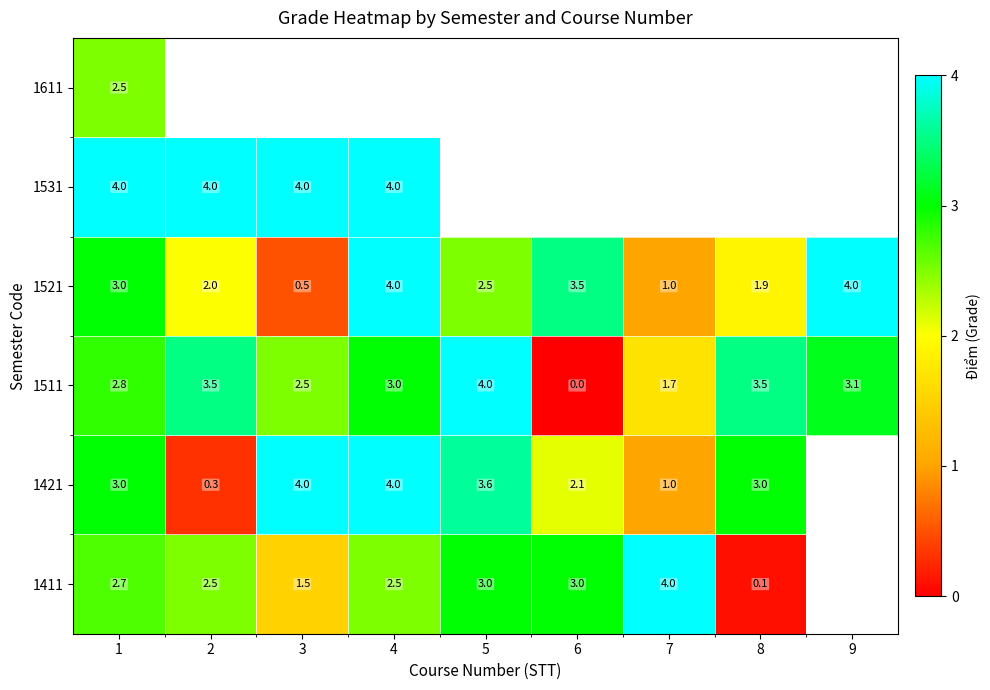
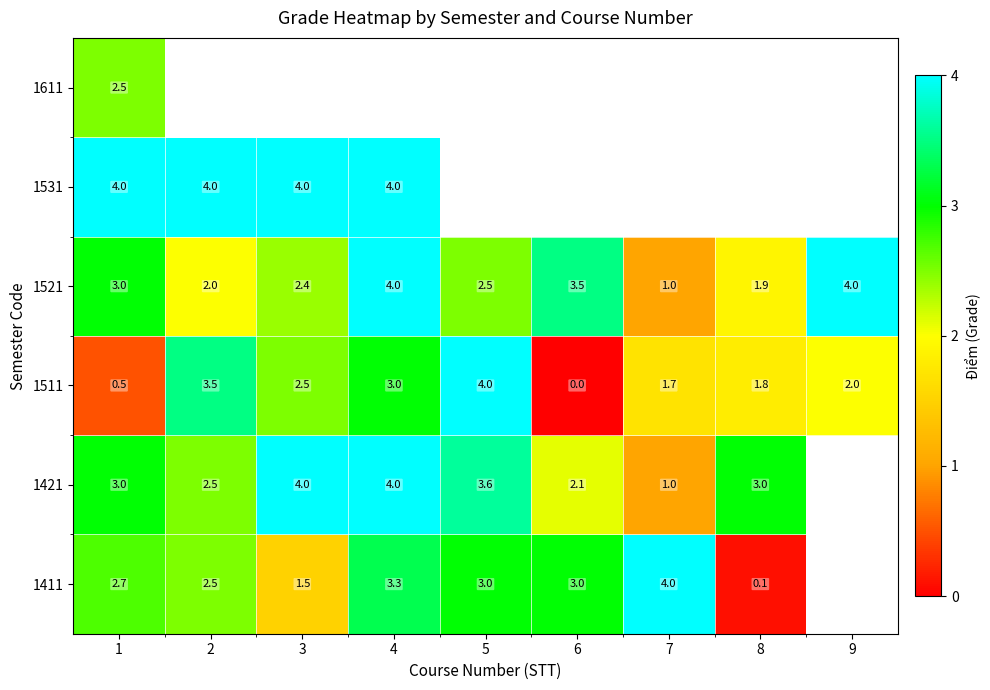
  {
    "1521": {
-     "3": 0.5
+     "3": 2.4
    },
    "1511": {
-     "1": 2.8,
-     "8": 3.5,
-     "9": 3.1
+     "1": 0.5,
+     "8": 1.8,
+     "9": 2.0
    },
    "1421": {
-     "2": 0.3
+     "2": 2.5
    },
    "1411": {
-     "4": 2.5
+     "4": 3.3
    }
  }
